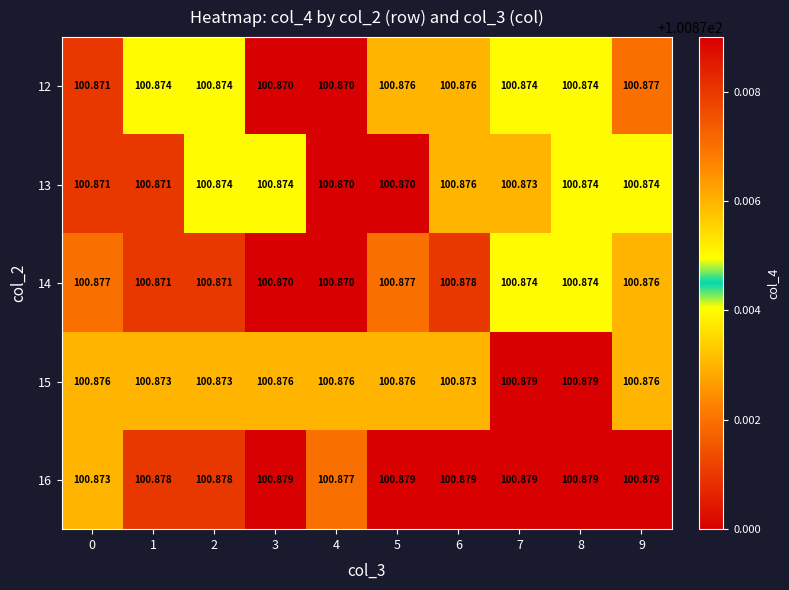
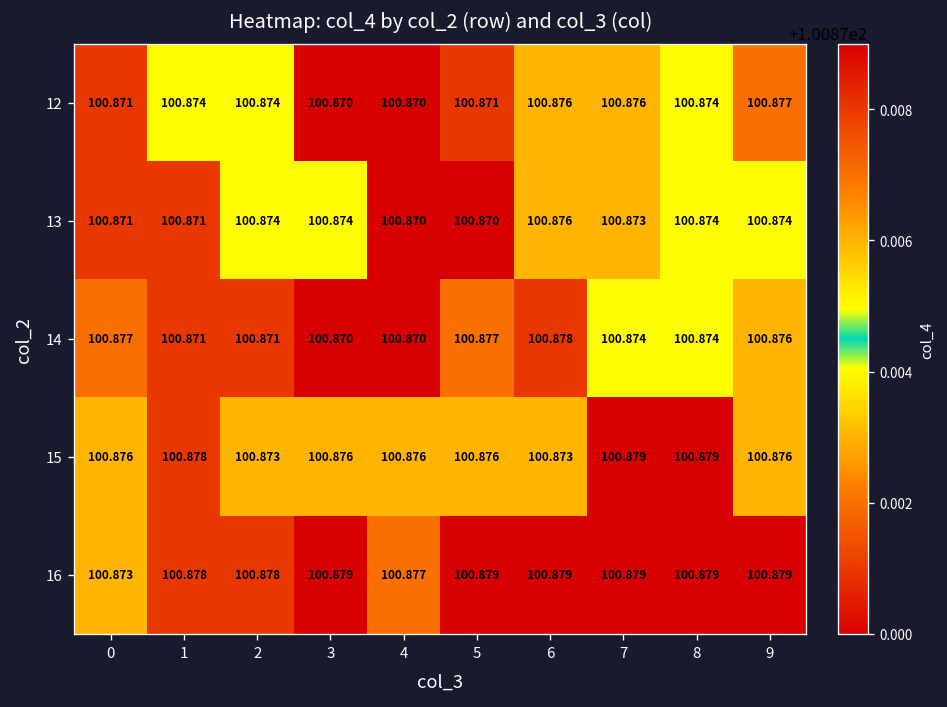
  {
    "12": {
      "0": 100.871,
      "1": 100.874,
      "2": 100.874,
      "3": 100.870,
      "4": 100.870,
-     "5": 100.876,
+     "5": 100.871,
      "6": 100.876,
-     "7": 100.874,
+     "7": 100.876,
      "8": 100.874,
      "9": 100.877
    },
    "13": {
      "0": 100.871,
      "1": 100.871,
      "2": 100.874,
      "3": 100.874,
      "4": 100.870,
      "5": 100.870,
      "6": 100.876,
      "7": 100.873,
      "8": 100.874,
      "9": 100.874
    },
    "14": {
      "0": 100.877,
      "1": 100.871,
      "2": 100.871,
      "3": 100.870,
      "4": 100.870,
      "5": 100.877,
      "6": 100.878,
      "7": 100.874,
      "8": 100.874,
      "9": 100.876
    },
    "15": {
      "0": 100.876,
-     "1": 100.873,
+     "1": 100.878,
      "2": 100.873,
      "3": 100.876,
      "4": 100.876,
      "5": 100.876,
      "6": 100.873,
      "7": 100.879,
      "8": 100.879,
      "9": 100.876
    },
    "16": {
      "0": 100.873,
      "1": 100.878,
      "2": 100.878,
      "3": 100.879,
      "4": 100.877,
      "5": 100.879,
      "6": 100.879,
      "7": 100.879,
      "8": 100.879,
      "9": 100.879
    }
  }
